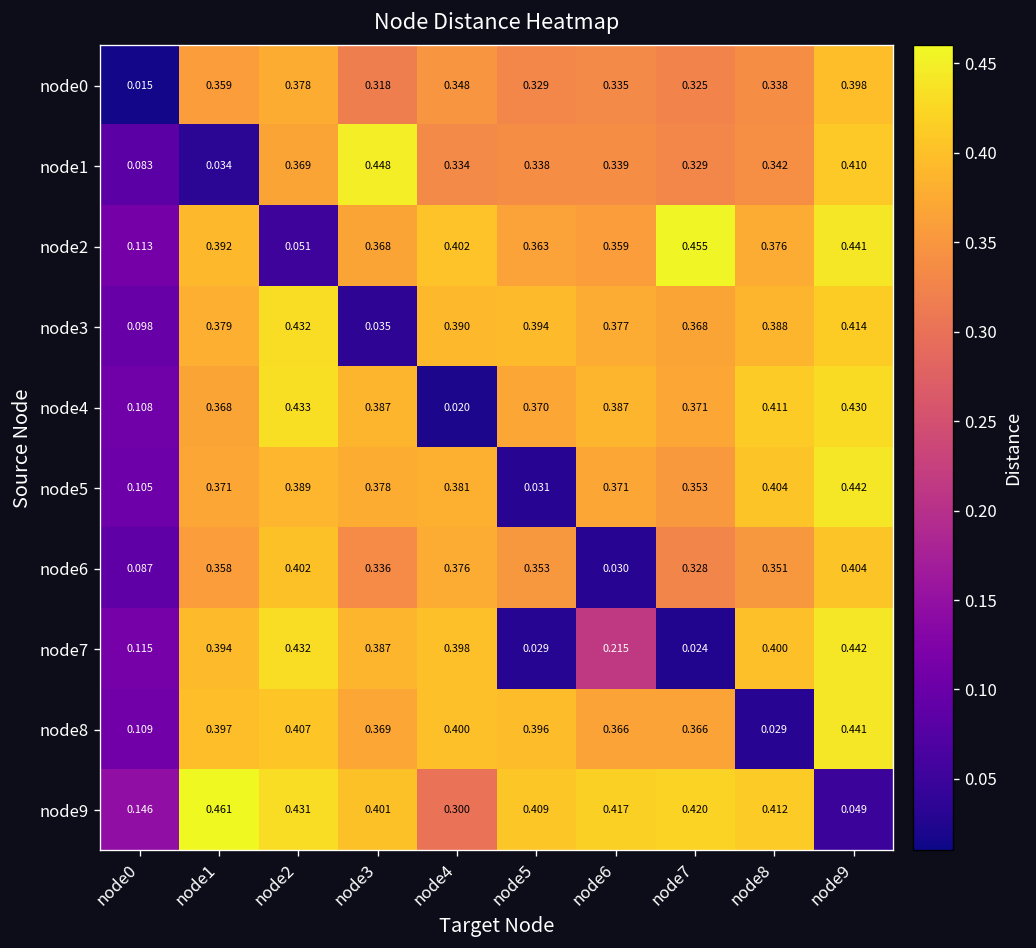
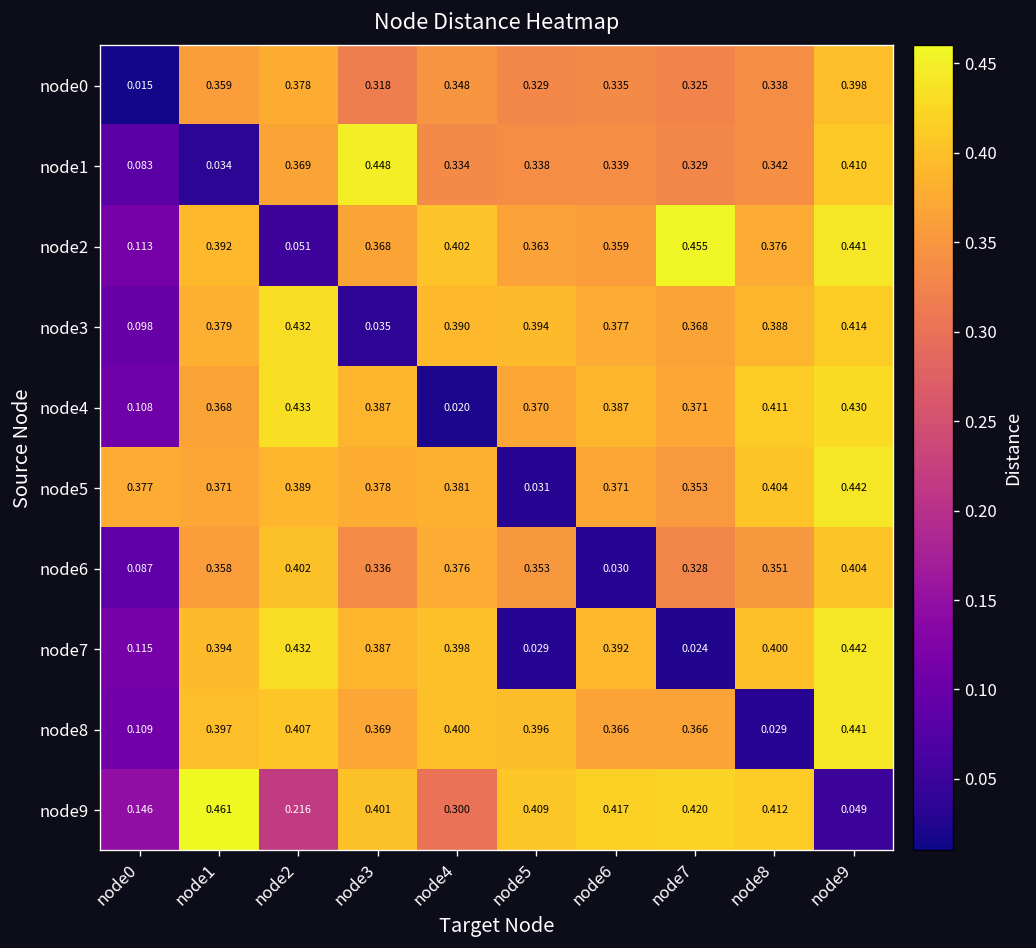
  {
    "node0": {
      "node0": 0.015,
      "node1": 0.359,
      "node2": 0.378,
      "node3": 0.318,
      "node4": 0.348,
      "node5": 0.329,
      "node6": 0.335,
      "node7": 0.325,
      "node8": 0.338,
      "node9": 0.398
    },
    "node1": {
      "node0": 0.083,
      "node1": 0.034,
      "node2": 0.369,
      "node3": 0.448,
      "node4": 0.334,
      "node5": 0.338,
      "node6": 0.339,
      "node7": 0.329,
      "node8": 0.342,
      "node9": 0.410
    },
    "node2": {
      "node0": 0.113,
      "node1": 0.392,
      "node2": 0.051,
      "node3": 0.368,
      "node4": 0.402,
      "node5": 0.363,
      "node6": 0.359,
      "node7": 0.455,
      "node8": 0.376,
      "node9": 0.441
    },
    "node3": {
      "node0": 0.098,
      "node1": 0.379,
      "node2": 0.432,
      "node3": 0.035,
      "node4": 0.390,
      "node5": 0.394,
      "node6": 0.377,
      "node7": 0.368,
      "node8": 0.388,
      "node9": 0.414
    },
    "node4": {
      "node0": 0.108,
      "node1": 0.368,
      "node2": 0.433,
      "node3": 0.387,
      "node4": 0.020,
      "node5": 0.370,
      "node6": 0.387,
      "node7": 0.371,
      "node8": 0.411,
      "node9": 0.430
    },
    "node5": {
-     "node0": 0.105,
+     "node0": 0.377,
      "node1": 0.371,
      "node2": 0.389,
      "node3": 0.378,
      "node4": 0.381,
      "node5": 0.031,
      "node6": 0.371,
      "node7": 0.353,
      "node8": 0.404,
      "node9": 0.442
    },
    "node6": {
      "node0": 0.087,
      "node1": 0.358,
      "node2": 0.402,
      "node3": 0.336,
      "node4": 0.376,
      "node5": 0.353,
      "node6": 0.030,
      "node7": 0.328,
      "node8": 0.351,
      "node9": 0.404
    },
    "node7": {
      "node0": 0.115,
      "node1": 0.394,
      "node2": 0.432,
      "node3": 0.387,
      "node4": 0.398,
      "node5": 0.029,
-     "node6": 0.215,
+     "node6": 0.392,
      "node7": 0.024,
      "node8": 0.400,
      "node9": 0.442
    },
    "node8": {
      "node0": 0.109,
      "node1": 0.397,
      "node2": 0.407,
      "node3": 0.369,
      "node4": 0.400,
      "node5": 0.396,
      "node6": 0.366,
      "node7": 0.366,
      "node8": 0.029,
      "node9": 0.441
    },
    "node9": {
      "node0": 0.146,
      "node1": 0.461,
-     "node2": 0.431,
+     "node2": 0.216,
      "node3": 0.401,
      "node4": 0.300,
      "node5": 0.409,
      "node6": 0.417,
      "node7": 0.420,
      "node8": 0.412,
      "node9": 0.049
    }
  }
